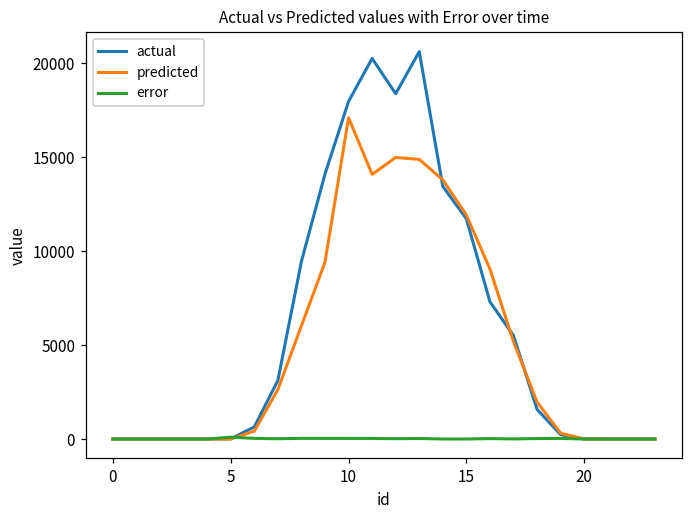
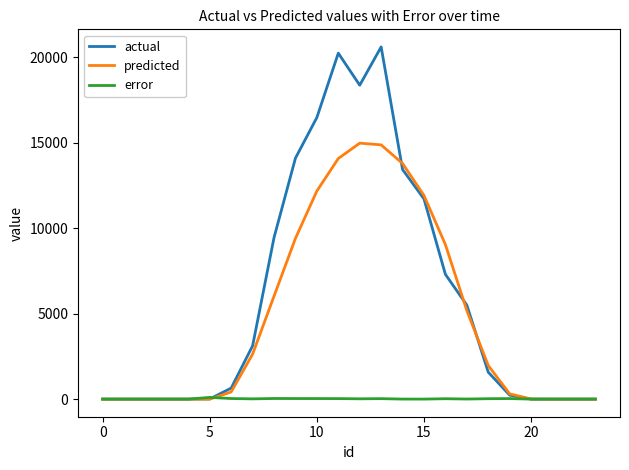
  {
    "actual": {
-     "10": 18000,
+     "10": 16500,
      "15": 11700
    },
    "predicted": {
-     "10": 17100,
+     "10": 12200,
      "15": 11900
    },
    "error": {
      "10": 0,
      "15": 0
    }
  }
